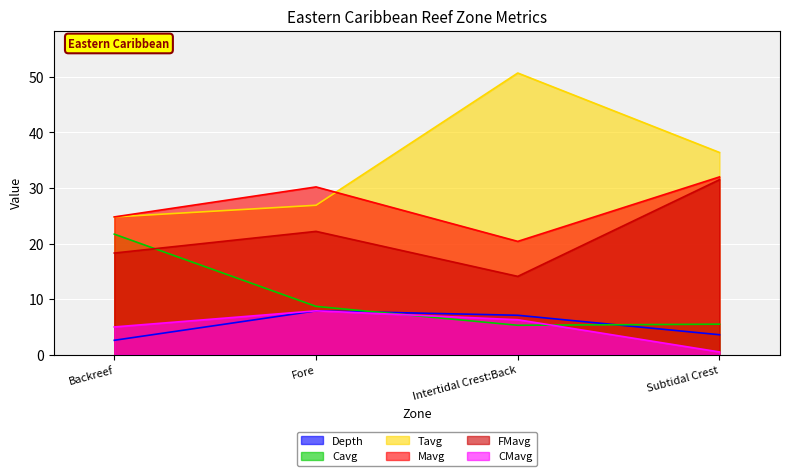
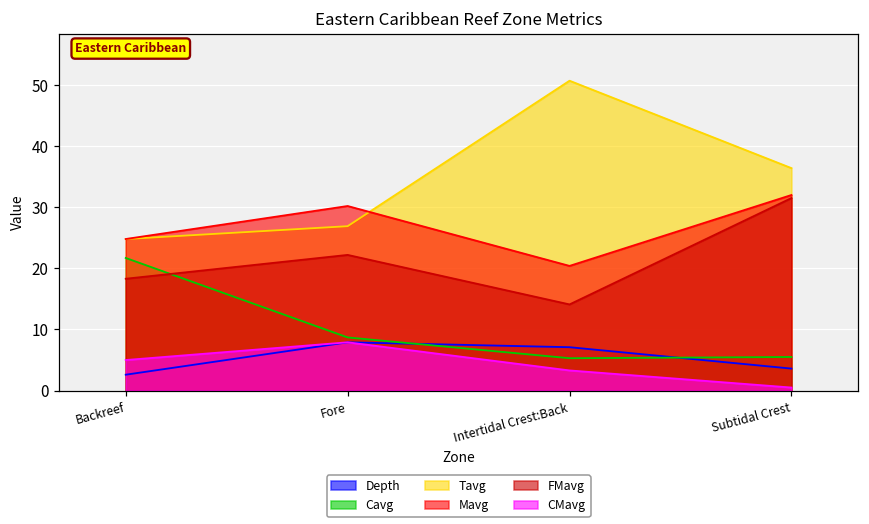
  {
    "Depth": {
      "Backreef": 3,
      "Intertidal Crest:Back": 7,
      "Subtidal Crest": 4
    },
    "Cavg": {
      "Backreef": 22,
      "Fore": 9,
      "Intertidal Crest:Back": 5,
      "Subtidal Crest": 6
    },
    "Tavg": {
      "Fore": 27,
      "Intertidal Crest:Back": 51,
      "Subtidal Crest": 36
    },
    "CMavg": {
      "Backreef": 5,
-     "Intertidal Crest:Back": 6,
+     "Intertidal Crest:Back": 3,
      "Subtidal Crest": 1
    }
  }
